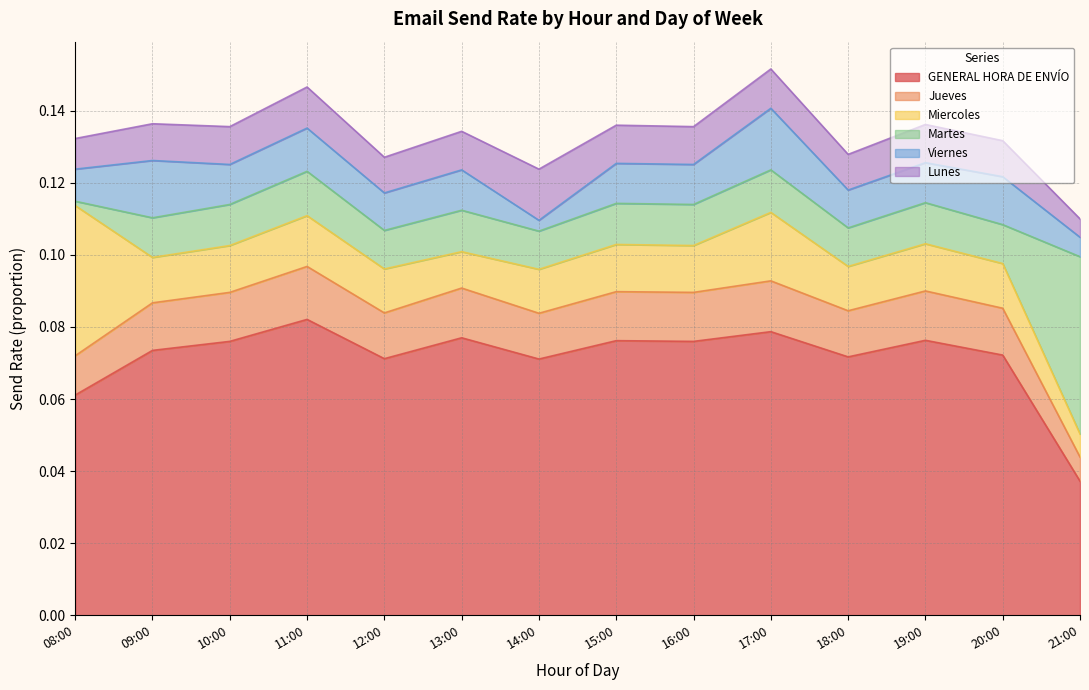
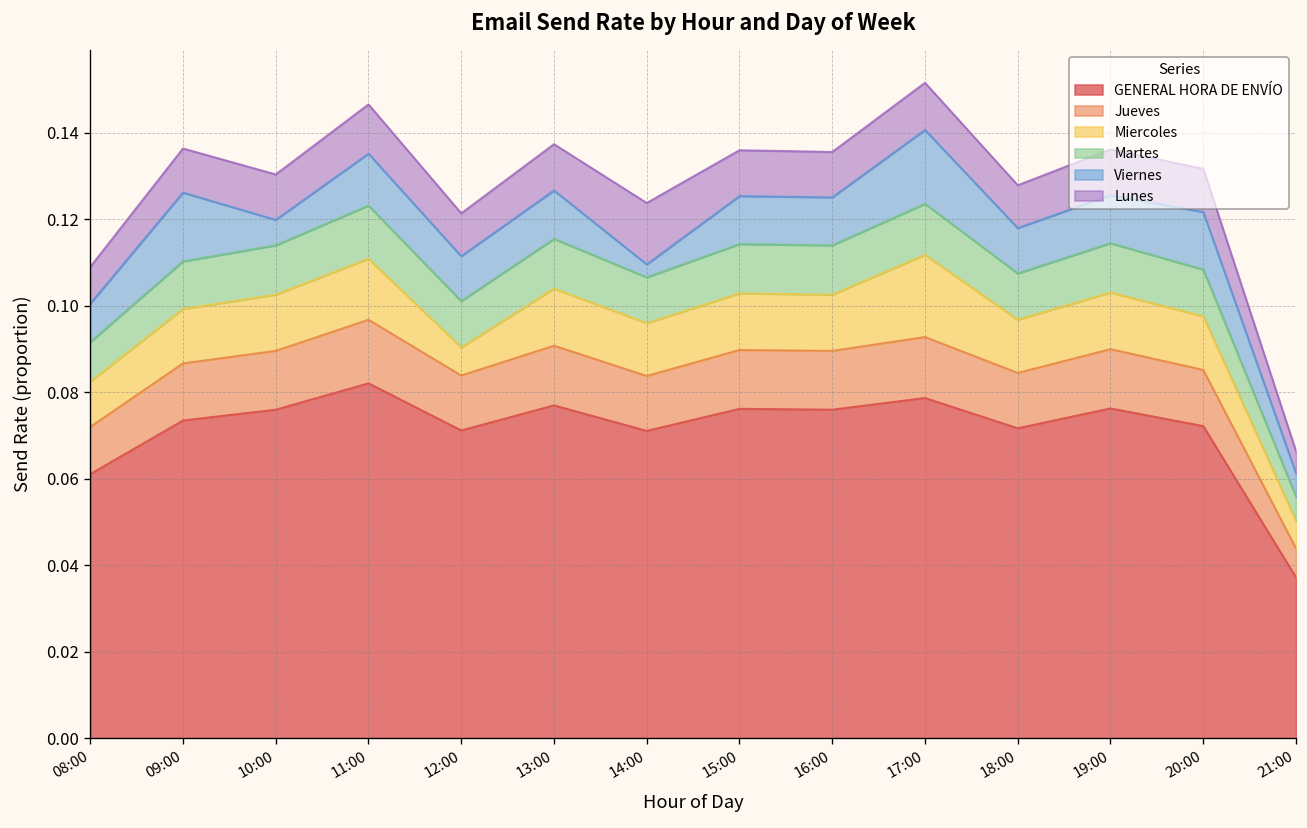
  {
    "Miercoles": {
-     "08:00": 0.042,
+     "08:00": 0.010,
      "09:00": 0.013,
      "10:00": 0.013,
      "11:00": 0.014,
-     "12:00": 0.012,
-     "13:00": 0.010,
+     "12:00": 0.007,
+     "13:00": 0.013,
      "14:00": 0.012,
      "15:00": 0.013,
      "16:00": 0.013,
      "17:00": 0.019,
      "18:00": 0.012,
      "19:00": 0.013,
      "20:00": 0.012,
      "21:00": 0.006
    },
    "Martes": {
-     "08:00": 0.001,
+     "08:00": 0.009,
      "09:00": 0.011,
      "10:00": 0.011,
      "11:00": 0.012,
      "12:00": 0.011,
      "13:00": 0.011,
      "14:00": 0.011,
      "15:00": 0.011,
      "16:00": 0.011,
      "17:00": 0.012,
      "18:00": 0.011,
      "19:00": 0.011,
      "20:00": 0.011,
-     "21:00": 0.049
+     "21:00": 0.006
    },
    "Viernes": {
      "08:00": 0.009,
      "09:00": 0.016,
-     "10:00": 0.011,
+     "10:00": 0.006,
      "11:00": 0.012,
      "12:00": 0.010,
      "13:00": 0.011,
      "14:00": 0.003,
      "15:00": 0.011,
      "16:00": 0.011,
      "17:00": 0.017,
      "18:00": 0.010,
      "21:00": 0.005
    },
    "Lunes": {
      "08:00": 0.009,
      "09:00": 0.010,
      "10:00": 0.010,
      "11:00": 0.011,
      "12:00": 0.010,
      "13:00": 0.011,
      "14:00": 0.014,
      "15:00": 0.011,
      "16:00": 0.011,
      "17:00": 0.011,
      "18:00": 0.010,
      "21:00": 0.005
    }
  }
